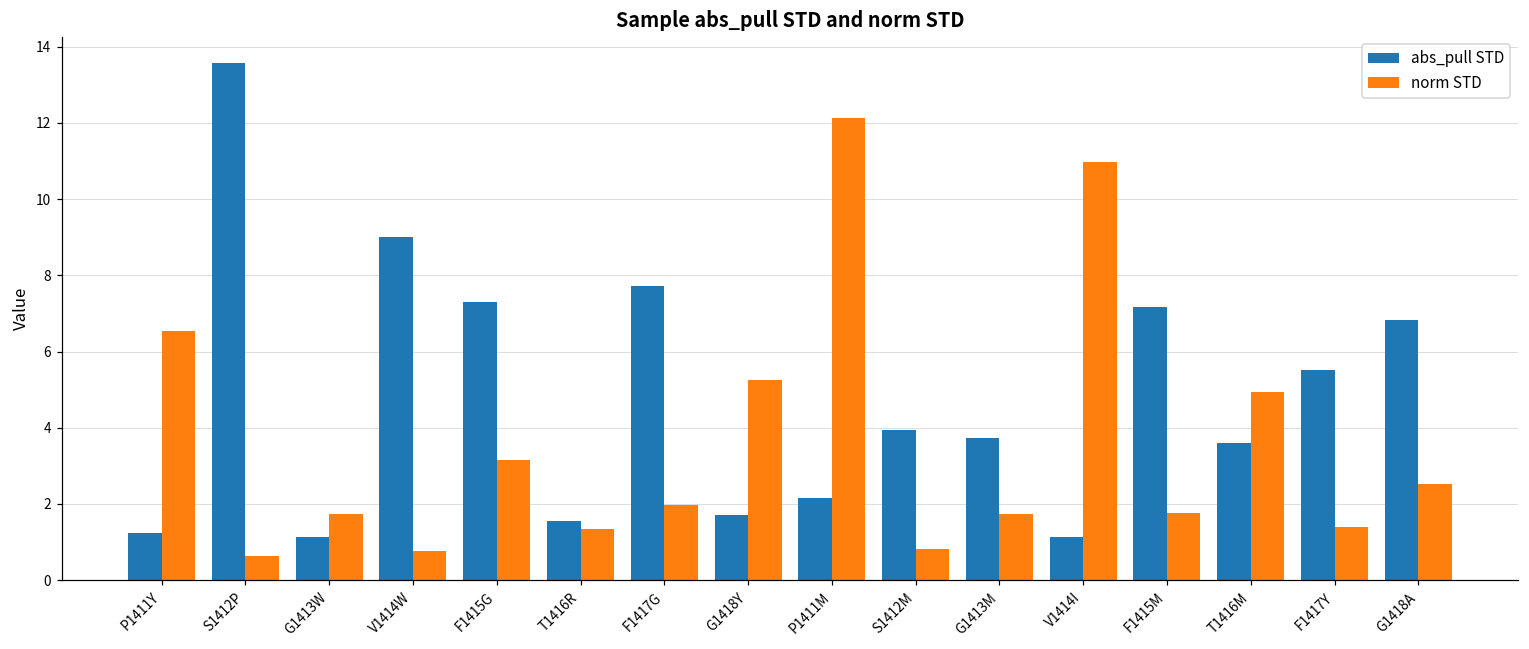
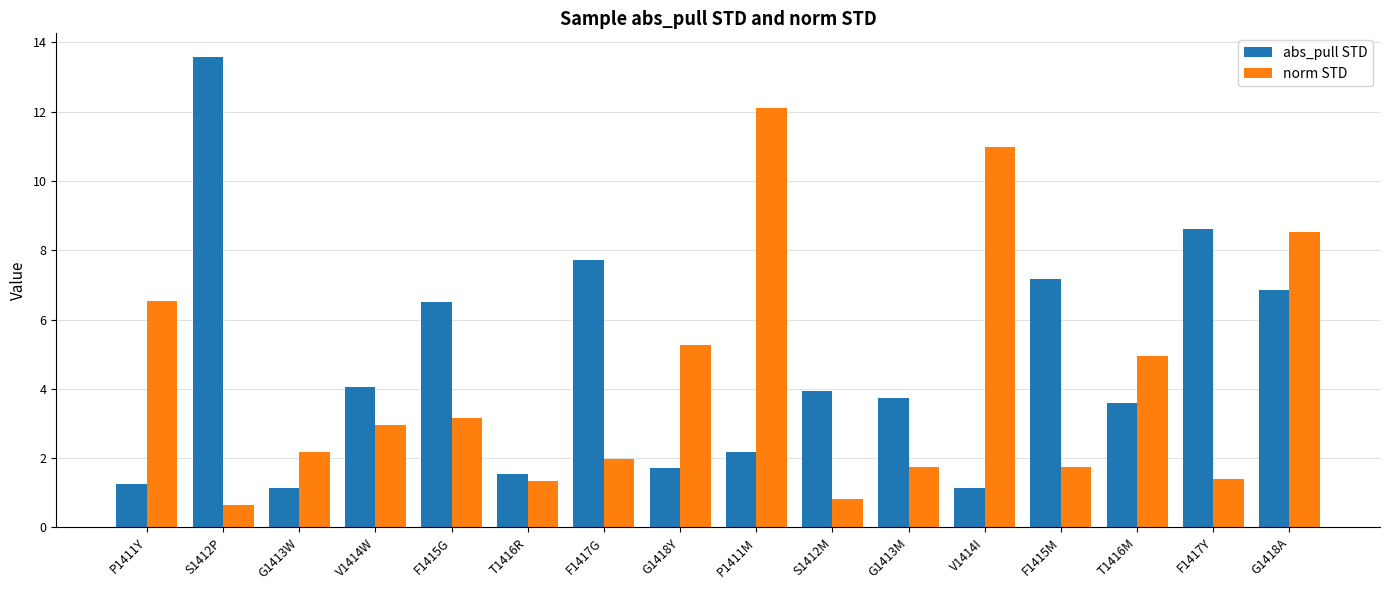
  {
    "abs_pull STD": {
      "P1411Y": 1.2,
      "S1412P": 13.6,
      "G1413W": 1.1,
-     "V1414W": 9.0,
-     "F1415G": 7.3,
+     "V1414W": 4.0,
+     "F1415G": 6.5,
      "T1416R": 1.5,
      "F1417G": 7.7,
      "G1418Y": 1.7,
      "P1411M": 2.2,
      "S1412M": 4.0,
      "G1413M": 3.7,
      "V1414I": 1.1,
      "F1415M": 7.2,
      "T1416M": 3.6,
-     "F1417Y": 5.5,
+     "F1417Y": 8.6,
      "G1418A": 6.8
    },
    "norm STD": {
      "P1411Y": 6.5,
      "S1412P": 0.6,
-     "G1413W": 1.7,
-     "V1414W": 0.8,
+     "G1413W": 2.2,
+     "V1414W": 3.0,
      "F1415G": 3.2,
      "T1416R": 1.4,
      "F1417G": 2.0,
      "G1418Y": 5.3,
      "P1411M": 12.1,
      "S1412M": 0.8,
      "G1413M": 1.7,
      "V1414I": 11.0,
      "F1415M": 1.8,
      "T1416M": 4.9,
      "F1417Y": 1.4,
-     "G1418A": 2.5
+     "G1418A": 8.5
    }
  }
